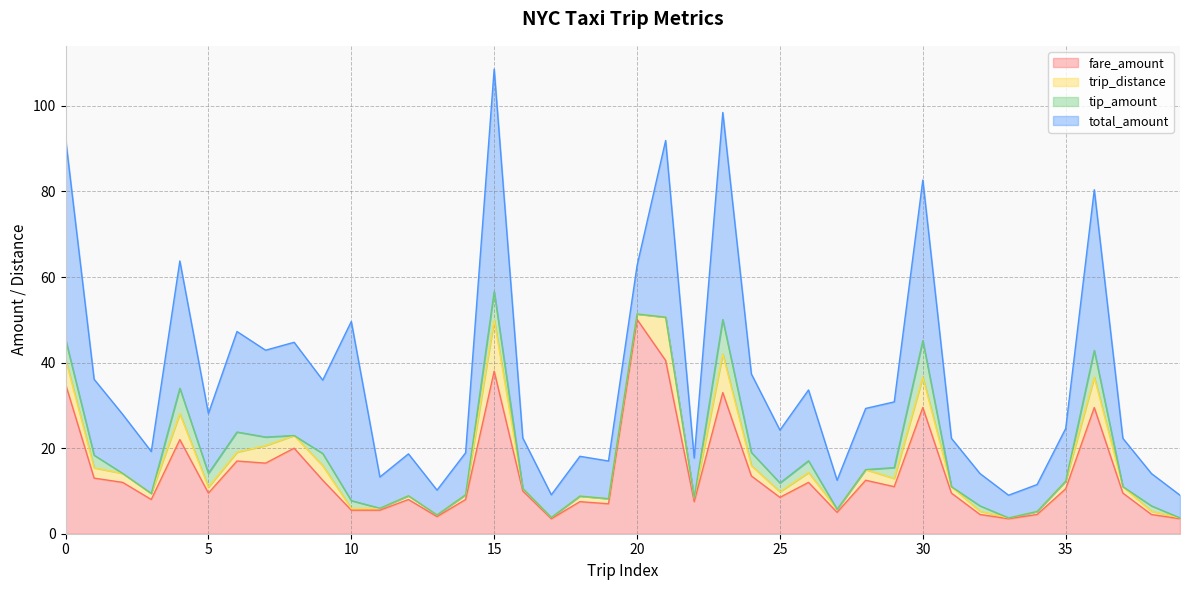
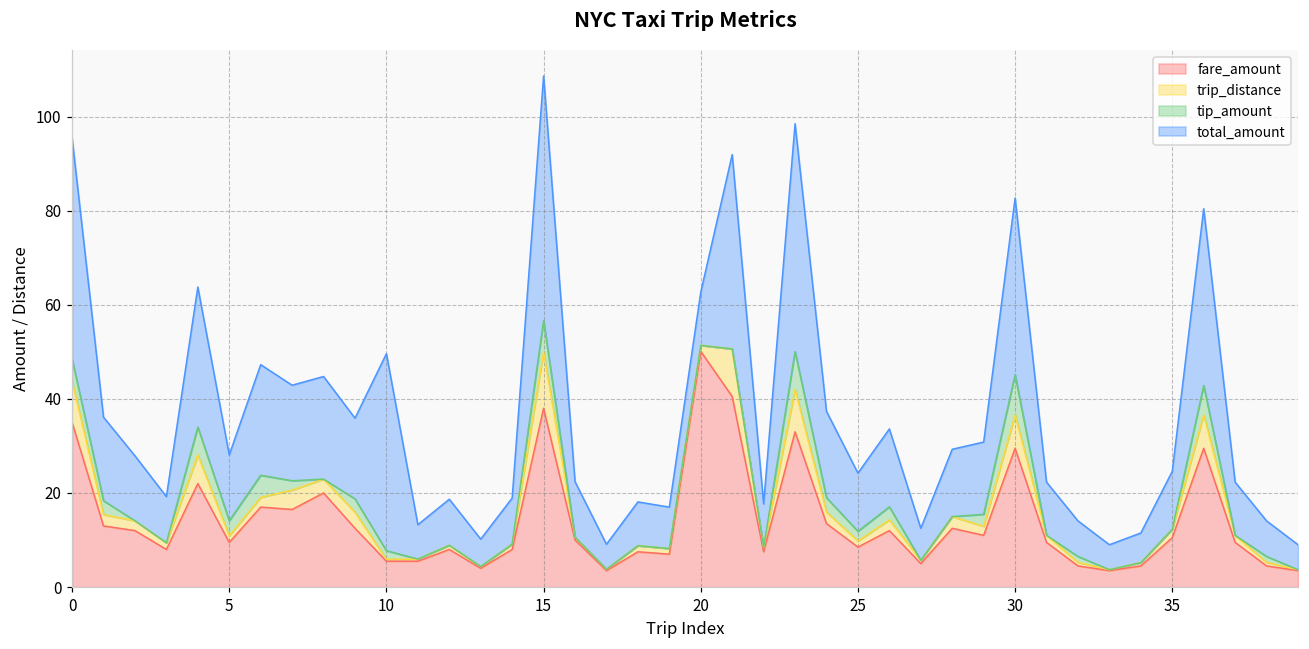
  {
    "fare_amount": {
      "0": 35,
      "5": 10,
      "15": 38,
      "20": 50,
      "25": 9,
      "30": 30,
      "35": 11
    },
    "trip_distance": {
-     "0": 6,
+     "0": 9,
      "5": 1,
      "15": 12,
      "25": 1,
      "30": 7
    },
    "tip_amount": {
      "0": 5,
      "5": 3,
      "10": 2,
      "15": 7,
      "25": 2,
      "30": 9
    },
    "total_amount": {
      "0": 47,
      "5": 14,
      "10": 42,
      "15": 52,
      "20": 11,
      "25": 12,
      "30": 38,
      "35": 12
    }
  }
